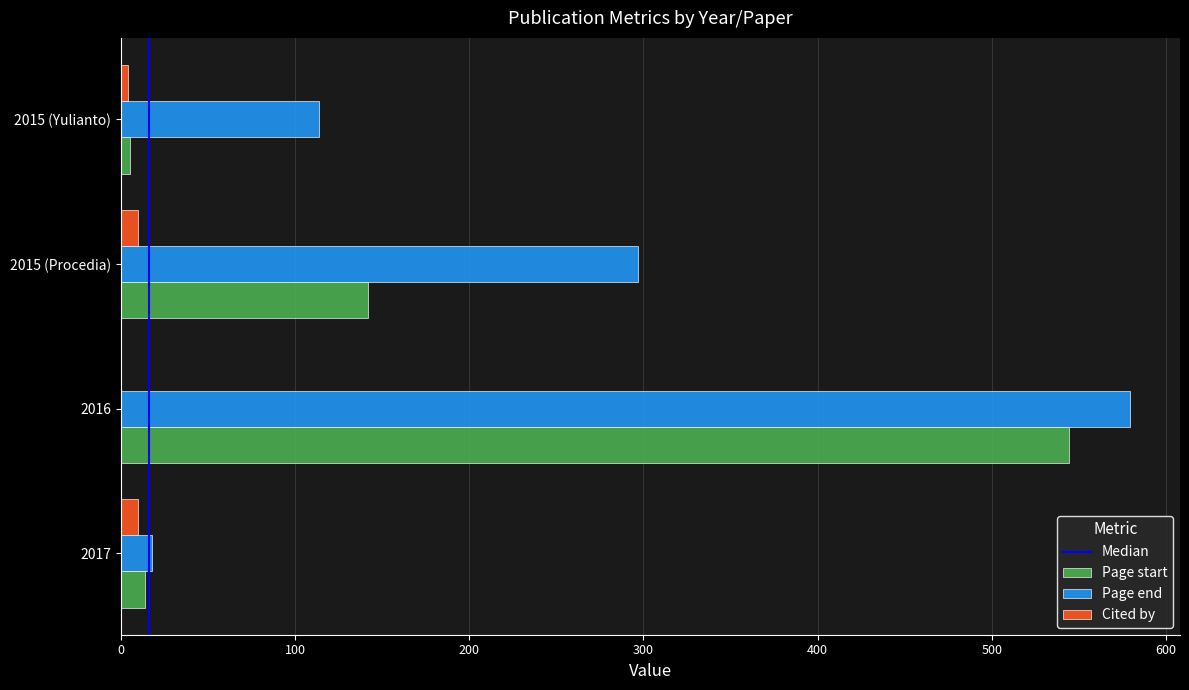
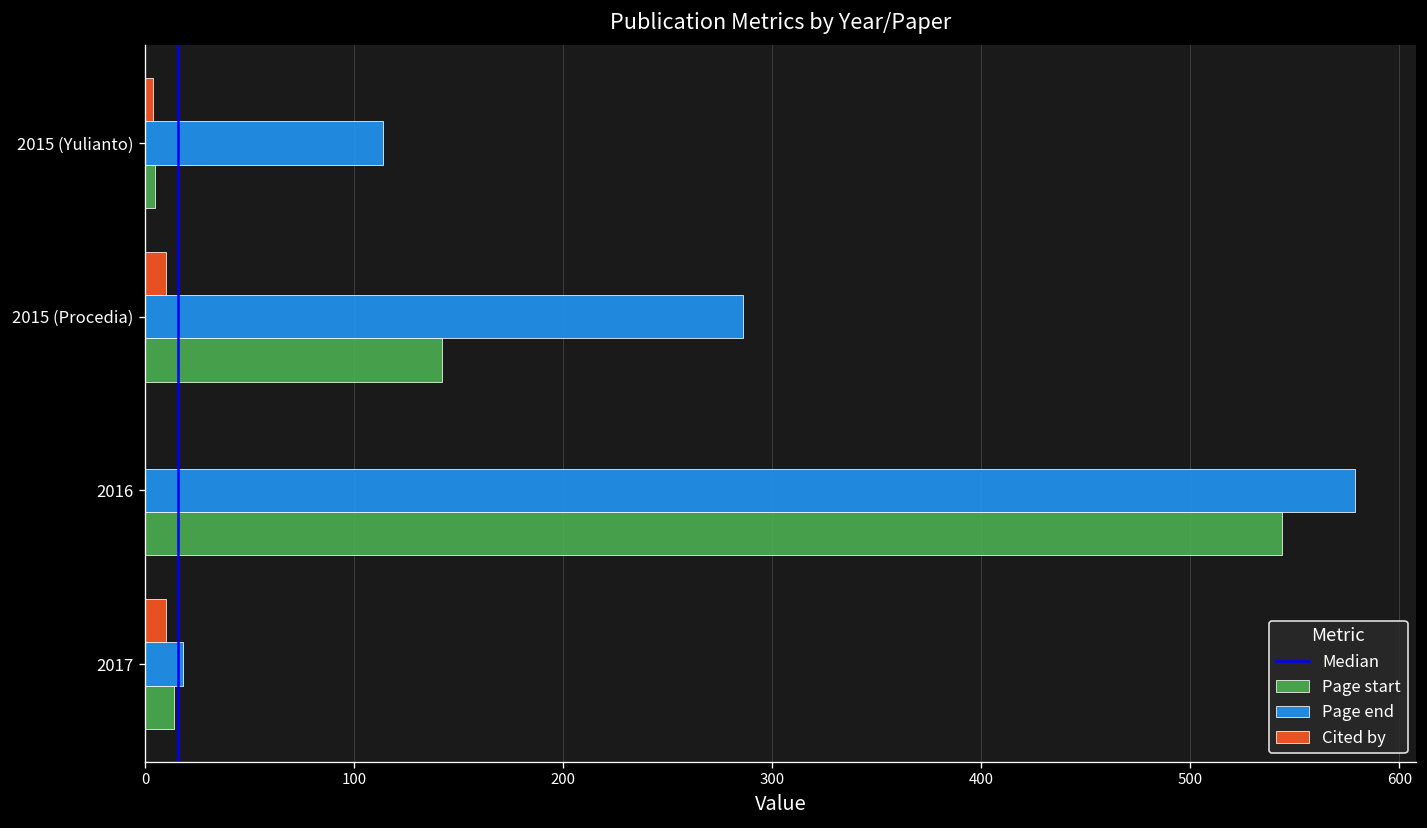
  {
    "Page start": {
      "2015 (Yulianto)": 5,
      "2015 (Procedia)": 142,
      "2016": 544,
      "2017": 14
    },
    "Page end": {
      "2015 (Yulianto)": 114,
-     "2015 (Procedia)": 297,
+     "2015 (Procedia)": 286,
      "2016": 579,
      "2017": 18
    },
    "Cited by": {
      "2015 (Yulianto)": 4,
      "2015 (Procedia)": 10,
      "2016": 0,
      "2017": 10
    }
  }
